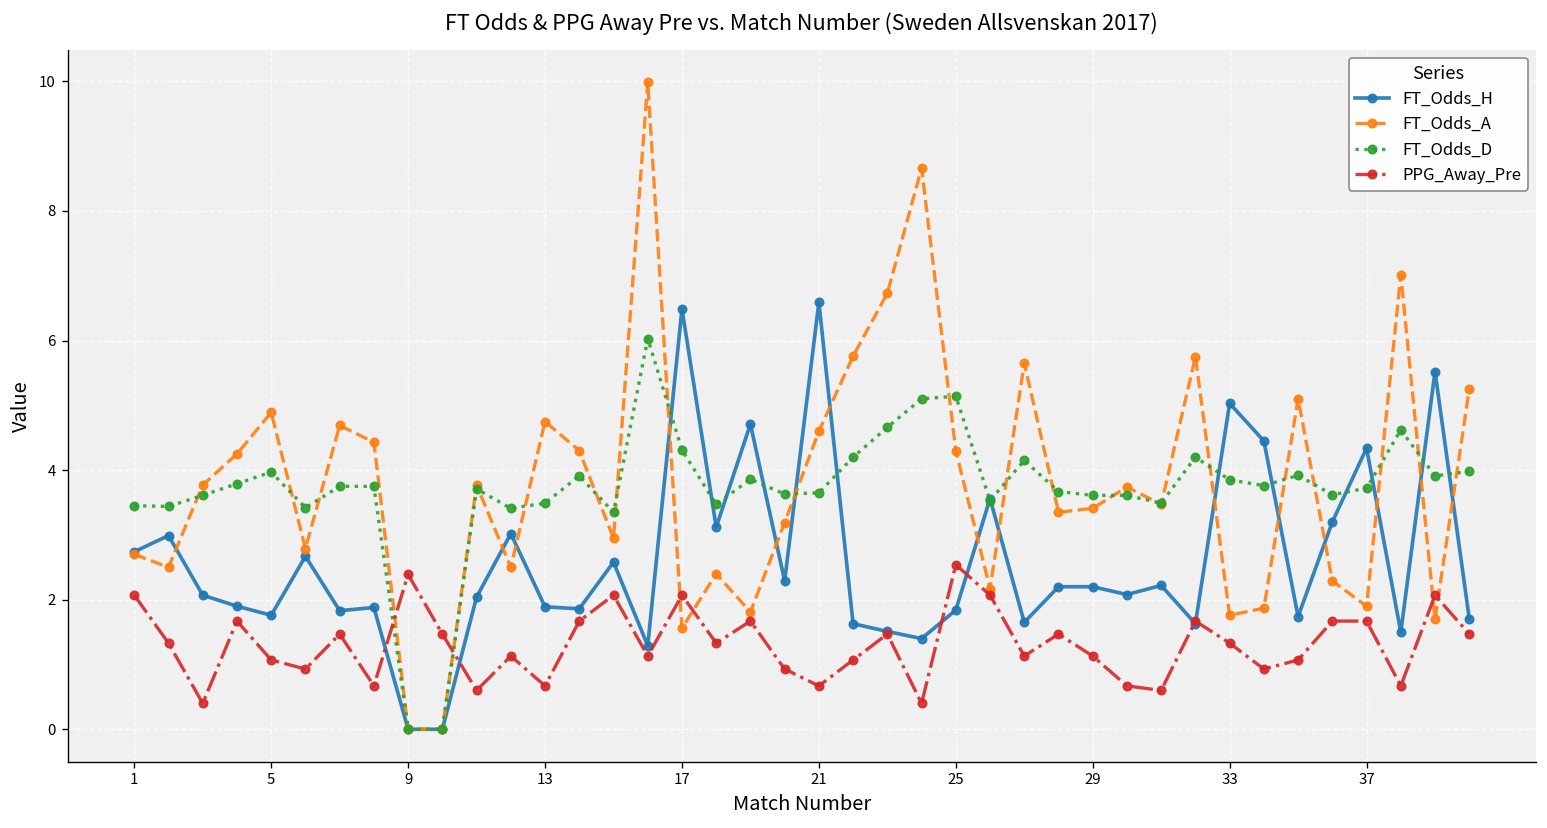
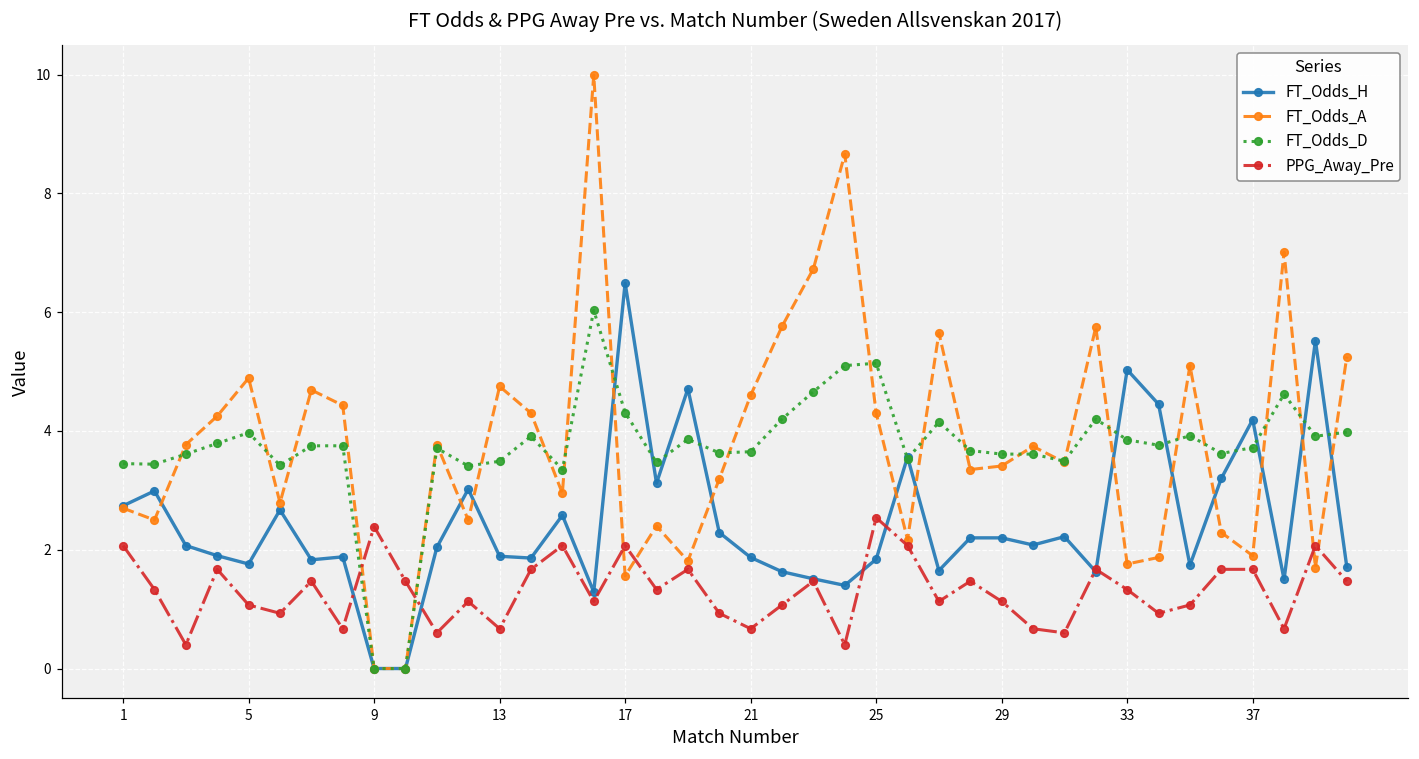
  {
    "FT_Odds_H": {
      "5": 1.8,
      "13": 1.9,
      "17": 6.5,
-     "21": 6.6,
+     "21": 1.9,
      "25": 1.8,
      "29": 2.2,
      "33": 5.0,
-     "37": 4.3
+     "37": 4.2
    },
    "FT_Odds_A": {
      "5": 4.9,
      "13": 4.8,
      "17": 1.6,
      "21": 4.6,
      "25": 4.3,
      "29": 3.4,
      "33": 1.8,
      "37": 1.9
    },
    "FT_Odds_D": {
      "1": 3.5,
      "5": 4.0,
      "13": 3.5,
      "17": 4.3,
      "21": 3.7,
      "25": 5.1,
      "29": 3.6,
      "33": 3.9,
      "37": 3.7
    },
    "PPG_Away_Pre": {
      "1": 2.1,
      "5": 1.1,
      "9": 2.4,
      "13": 0.7,
      "17": 2.1,
      "21": 0.7,
      "25": 2.5,
      "29": 1.1,
      "33": 1.3,
      "37": 1.7
    }
  }
